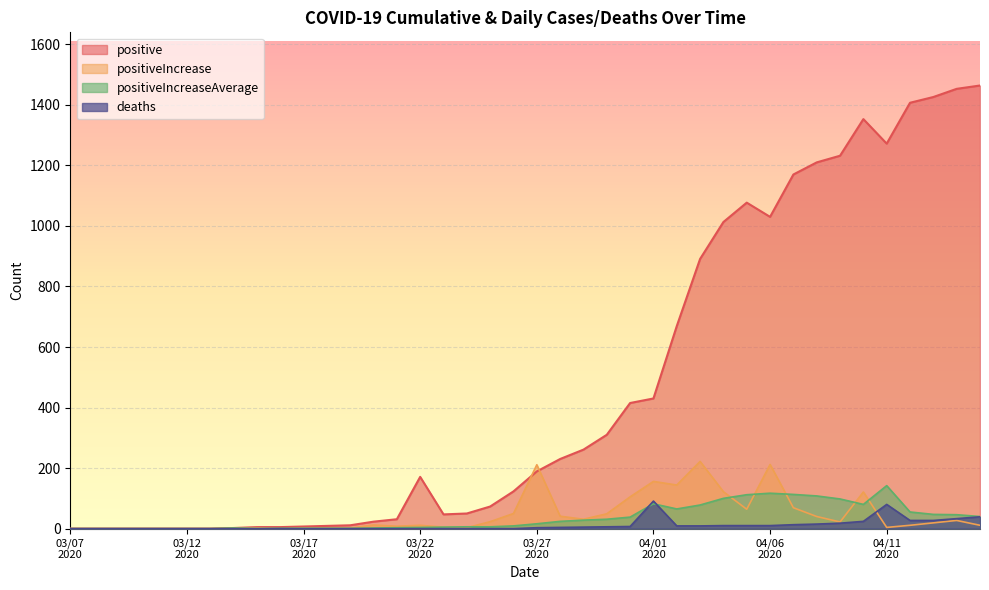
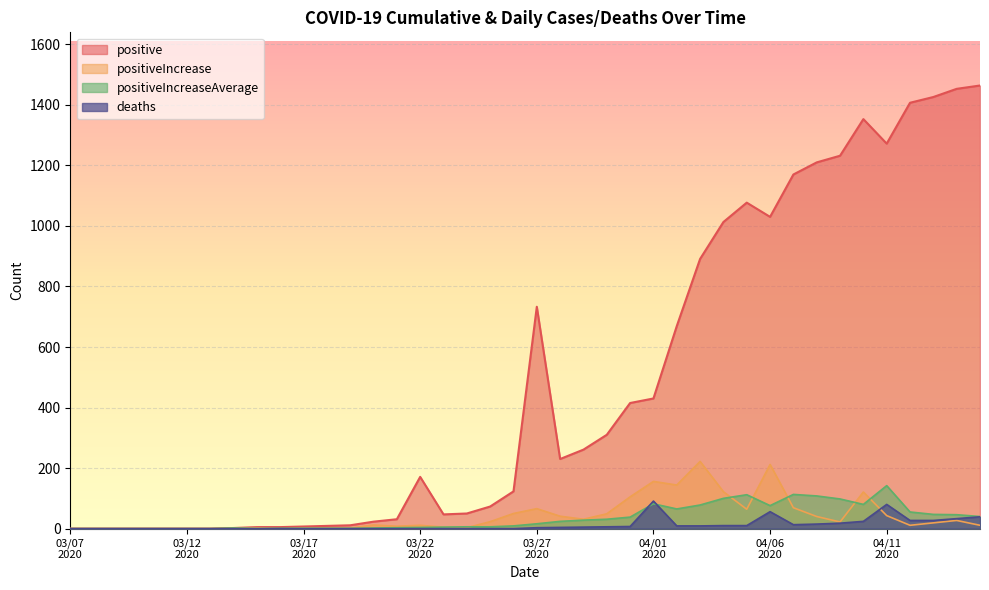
  {
    "positive": {
      "03/22 2020": 170,
-     "03/27 2020": 190,
+     "03/27 2020": 730,
      "04/01 2020": 430,
      "04/06 2020": 1030,
      "04/11 2020": 1270
    },
    "positiveIncrease": {
-     "03/27 2020": 210,
+     "03/27 2020": 70,
      "04/01 2020": 160,
      "04/06 2020": 210,
-     "04/11 2020": 0
+     "04/11 2020": 40
    },
    "positiveIncreaseAverage": {
      "03/27 2020": 20,
      "04/01 2020": 80,
-     "04/06 2020": 120,
+     "04/06 2020": 80,
      "04/11 2020": 140
    },
    "deaths": {
      "03/27 2020": 0,
      "04/01 2020": 90,
-     "04/06 2020": 10,
+     "04/06 2020": 60,
      "04/11 2020": 80
    }
  }
